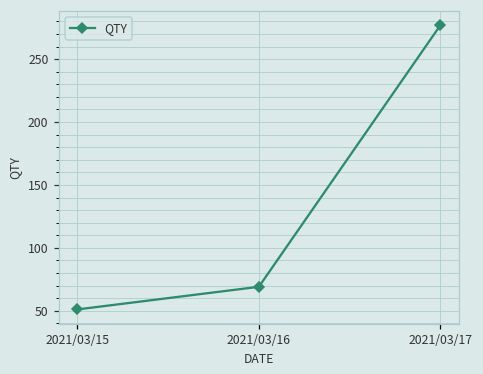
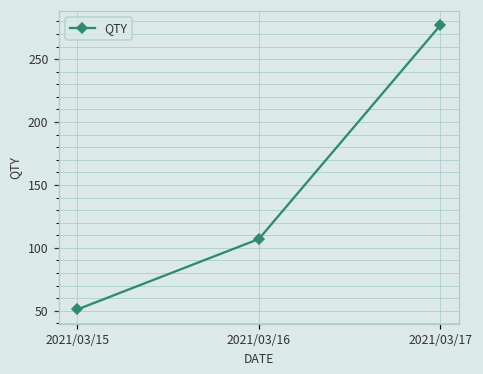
  {
    "2021/03/15": 51,
-   "2021/03/16": 69,
+   "2021/03/16": 107,
    "2021/03/17": 277
  }
